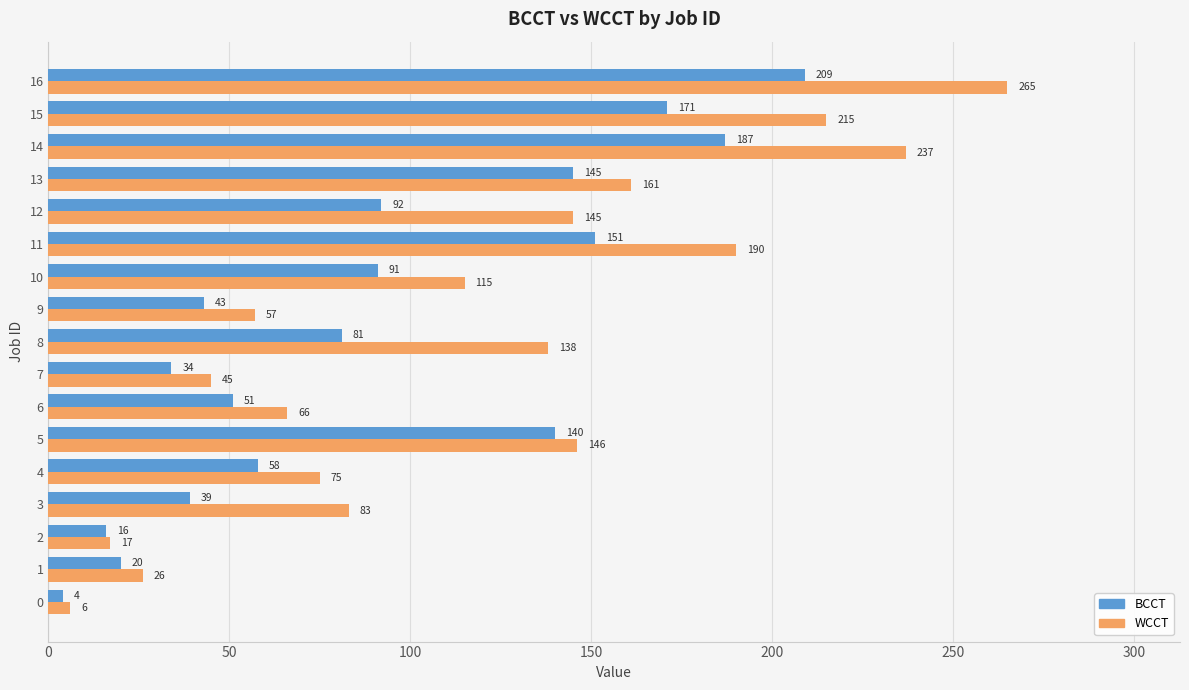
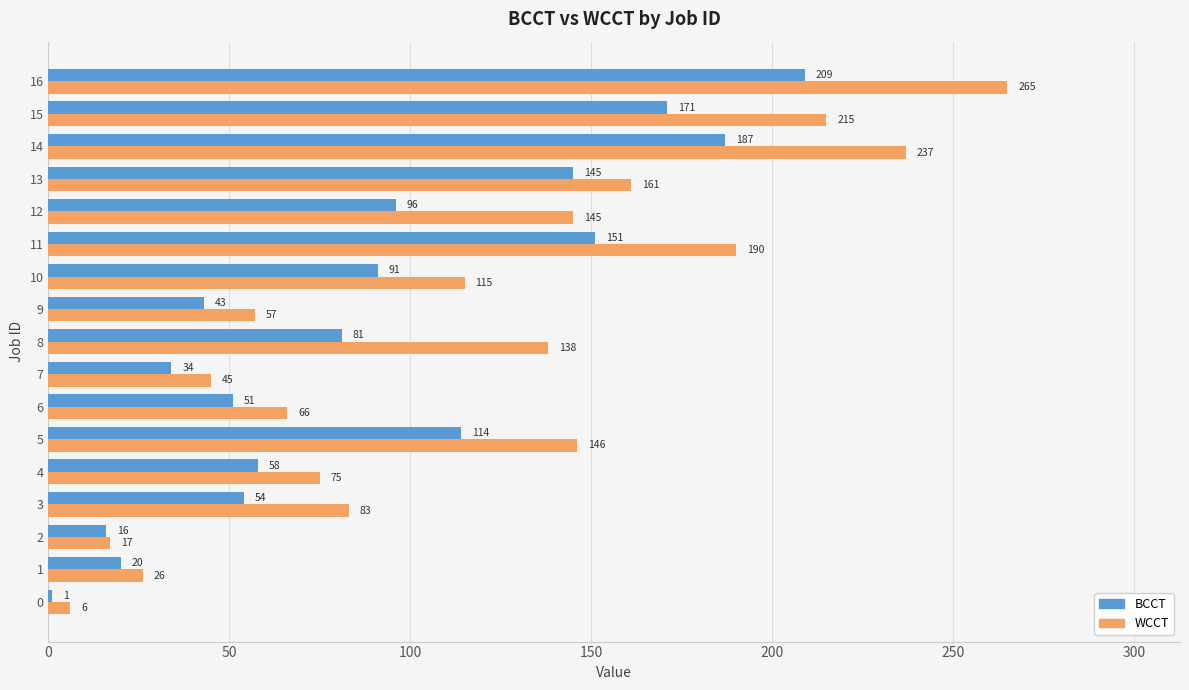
  {
    "BCCT": {
      "16": 209,
      "15": 171,
      "14": 187,
      "13": 145,
-     "12": 92,
+     "12": 96,
      "11": 151,
      "10": 91,
      "9": 43,
      "8": 81,
      "7": 34,
      "6": 51,
-     "5": 140,
+     "5": 114,
      "4": 58,
-     "3": 39,
+     "3": 54,
      "2": 16,
      "1": 20,
-     "0": 4
+     "0": 1
    },
    "WCCT": {
      "16": 265,
      "15": 215,
      "14": 237,
      "13": 161,
      "12": 145,
      "11": 190,
      "10": 115,
      "9": 57,
      "8": 138,
      "7": 45,
      "6": 66,
      "5": 146,
      "4": 75,
      "3": 83,
      "2": 17,
      "1": 26,
      "0": 6
    }
  }
